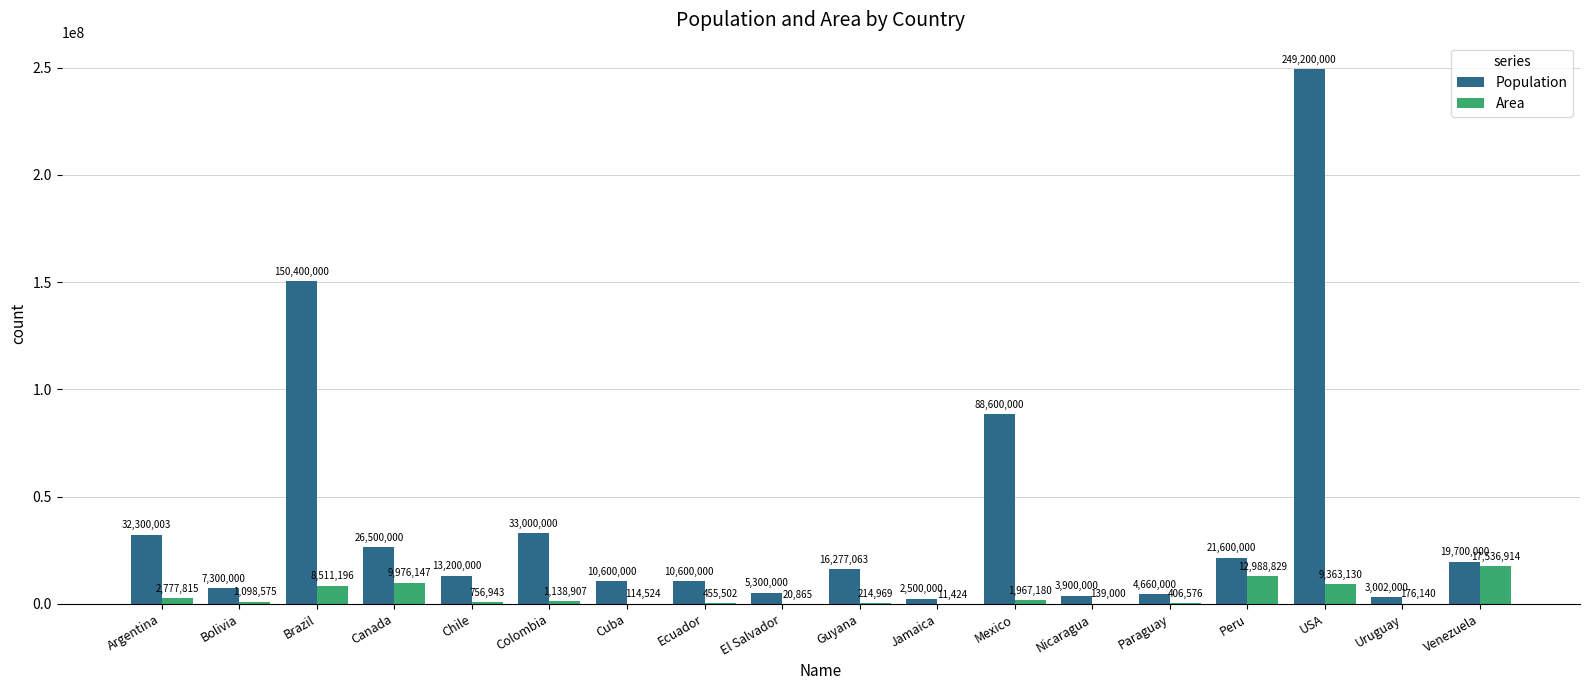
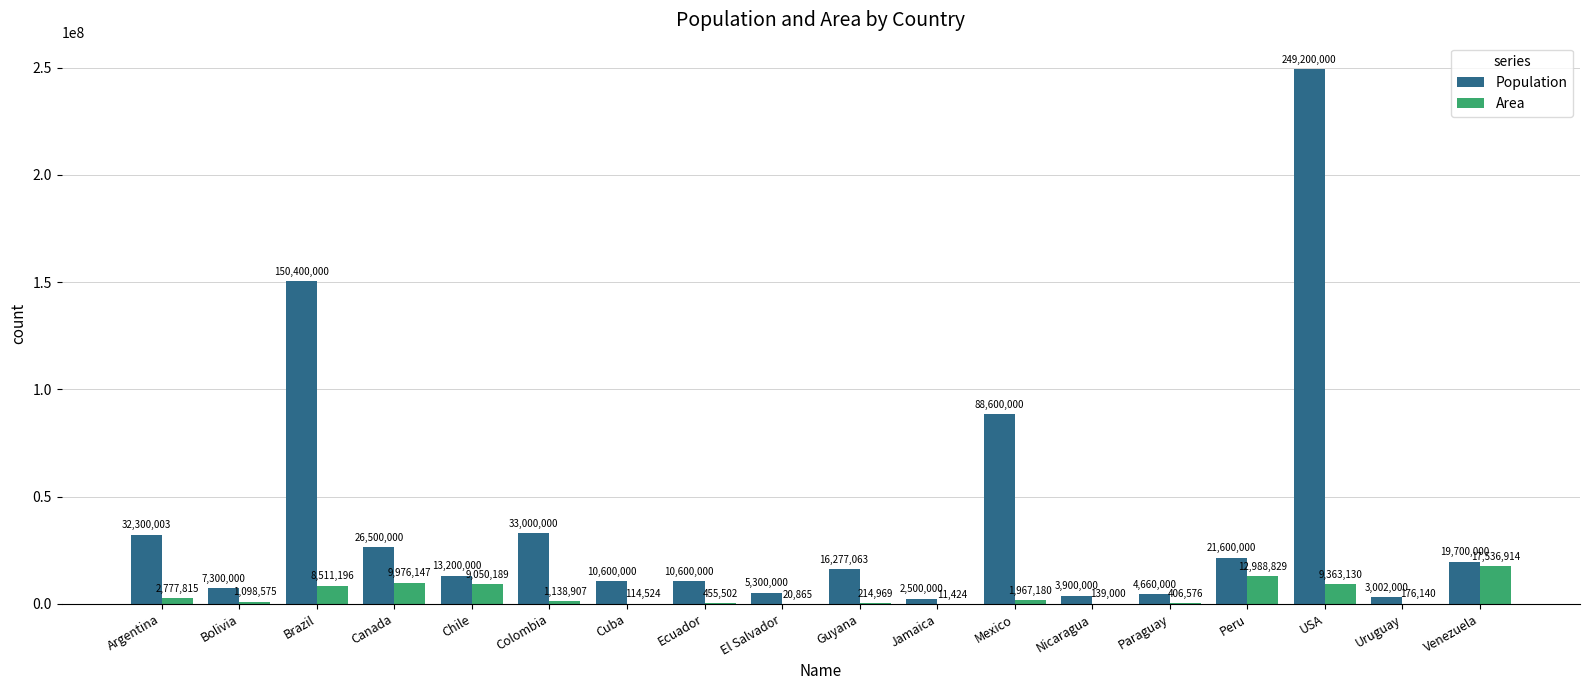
  {
    "Population": {
      "Argentina": "32,300,003",
      "Bolivia": "7,300,000",
      "Brazil": "150,400,000",
      "Canada": "26,500,000",
      "Chile": "13,200,000",
      "Colombia": "33,000,000",
      "Cuba": "10,600,000",
      "Ecuador": "10,600,000",
      "El Salvador": "5,300,000",
      "Guyana": "16,277,063",
      "Jamaica": "2,500,000",
      "Mexico": "88,600,000",
      "Nicaragua": "3,900,000",
      "Paraguay": "4,660,000",
      "Peru": "21,600,000",
      "USA": "249,200,000",
      "Uruguay": "3,002,000"
    },
    "Area": {
      "Argentina": "2,777,815",
      "Bolivia": "1,098,575",
      "Brazil": "8,511,196",
      "Canada": "9,976,147",
-     "Chile": "756,943",
+     "Chile": "9,050,189",
      "Colombia": "1,138,907",
      "Cuba": "114,524",
      "Ecuador": "455,502",
      "El Salvador": "20,865",
      "Guyana": "214,969",
      "Jamaica": "11,424",
      "Mexico": "1,967,180",
      "Nicaragua": "139,000",
      "Paraguay": "406,576",
      "Peru": "12,988,829",
      "USA": "9,363,130",
      "Uruguay": "176,140"
    }
  }
